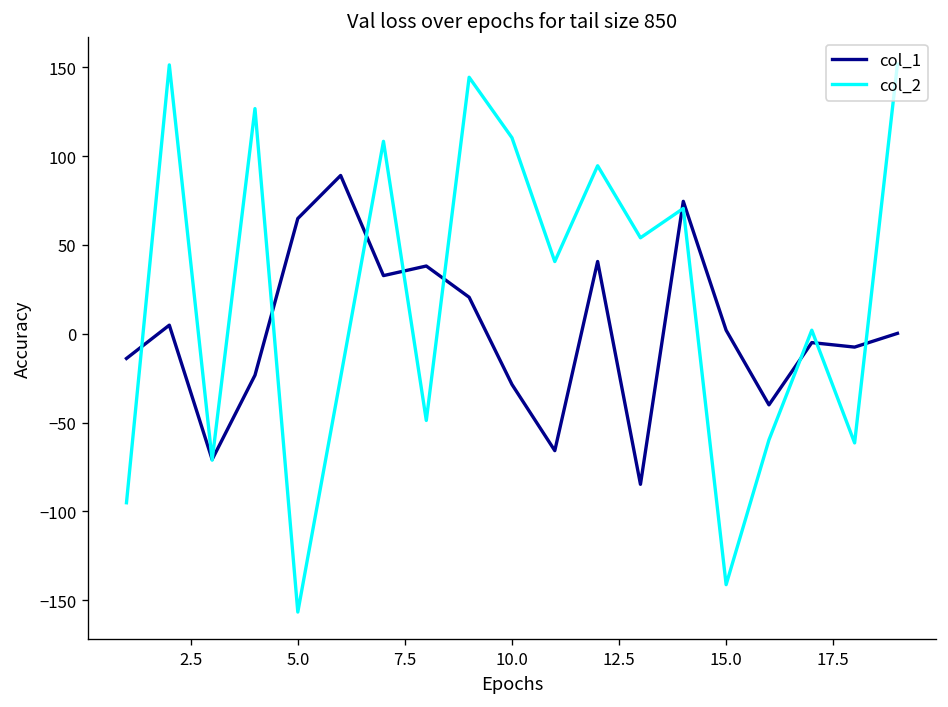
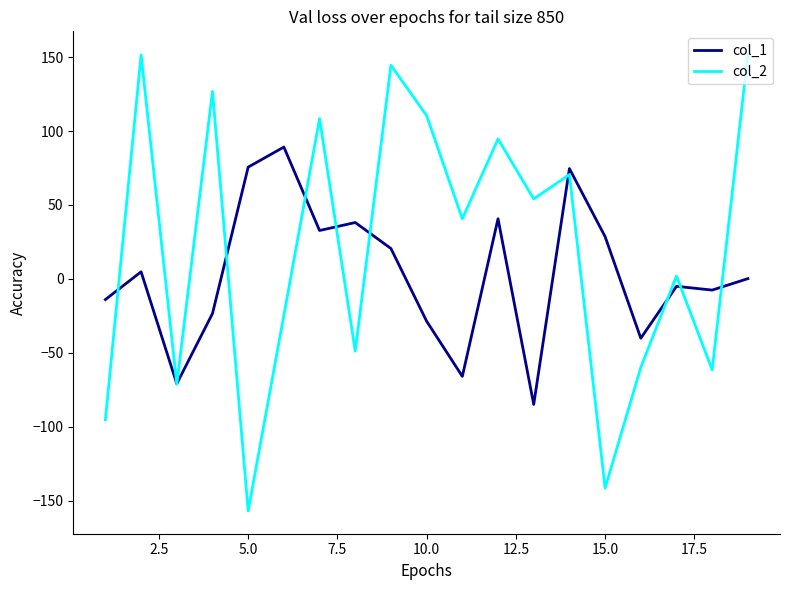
  {
    "col_1": {
-     "5.0": 65,
+     "5.0": 76,
      "10.0": -29,
-     "15.0": 2
+     "15.0": 29
    },
    "col_2": {
      "5.0": -157,
      "10.0": 110,
      "15.0": -141
    }
  }
